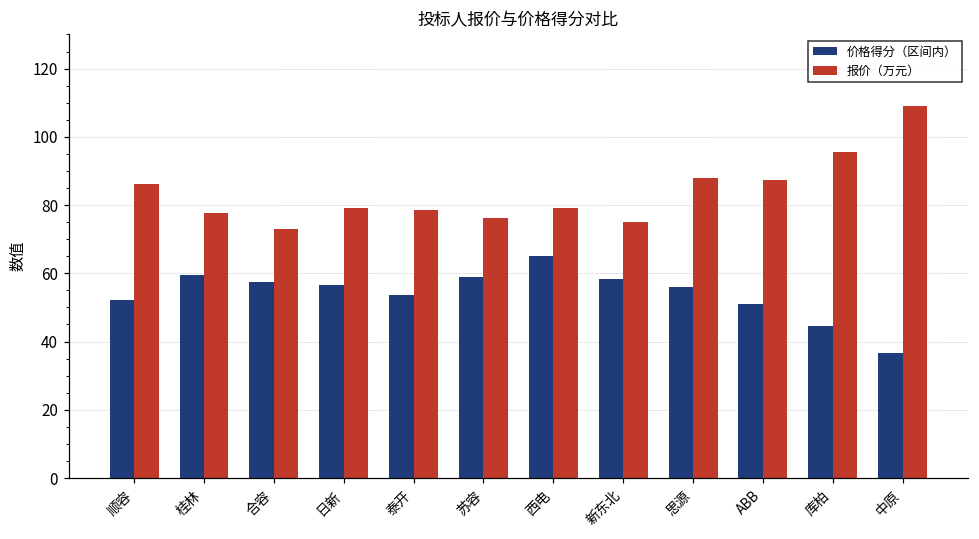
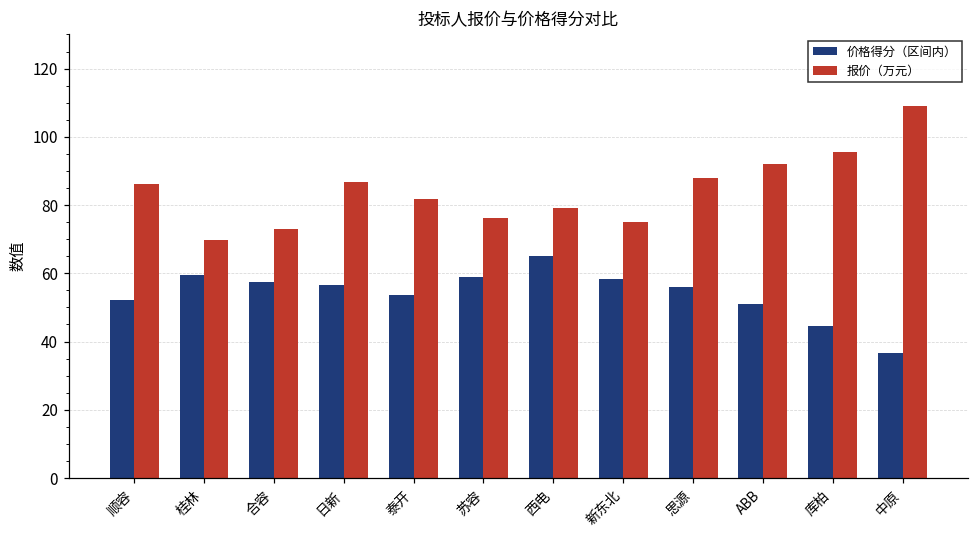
  {
    "价格得分（区间内）": {
      "顺容": 52,
      "桂林": 60,
      "合容": 57,
      "日新": 57,
      "泰开": 54,
      "苏容": 59,
      "西电": 65,
      "新东北": 58,
      "思源": 56,
      "ABB": 51,
      "库柏": 45,
      "中原": 37
    },
    "报价（万元）": {
      "顺容": 86,
-     "桂林": 78,
+     "桂林": 70,
      "合容": 73,
-     "日新": 79,
-     "泰开": 79,
+     "日新": 87,
+     "泰开": 82,
      "苏容": 76,
      "西电": 79,
      "新东北": 75,
      "思源": 88,
-     "ABB": 87,
+     "ABB": 92,
      "库柏": 96,
      "中原": 109
    }
  }
